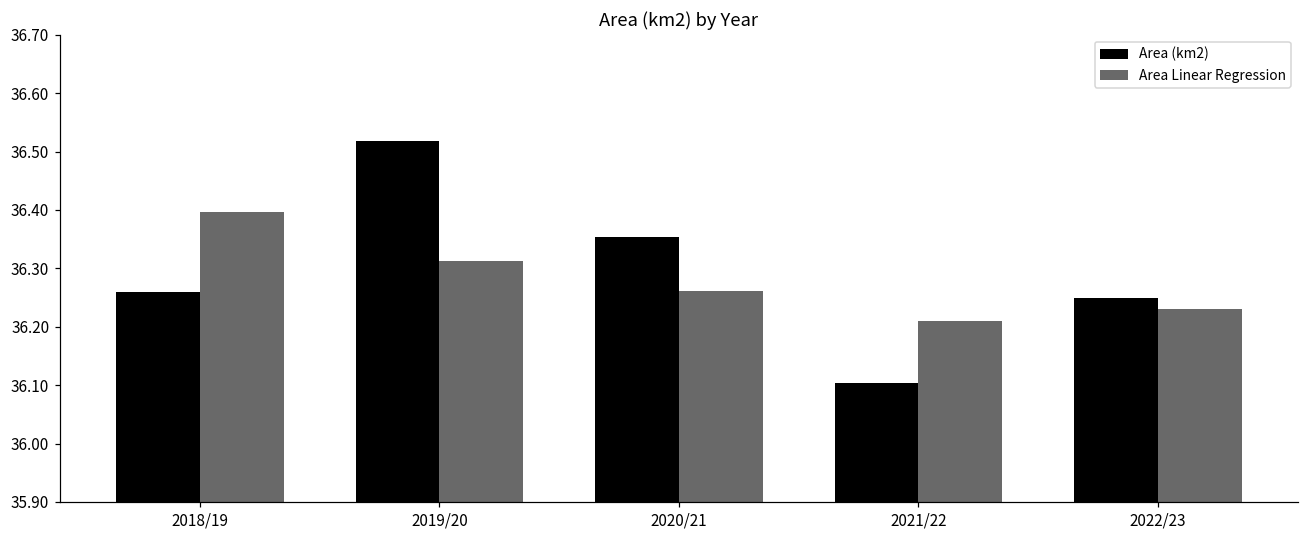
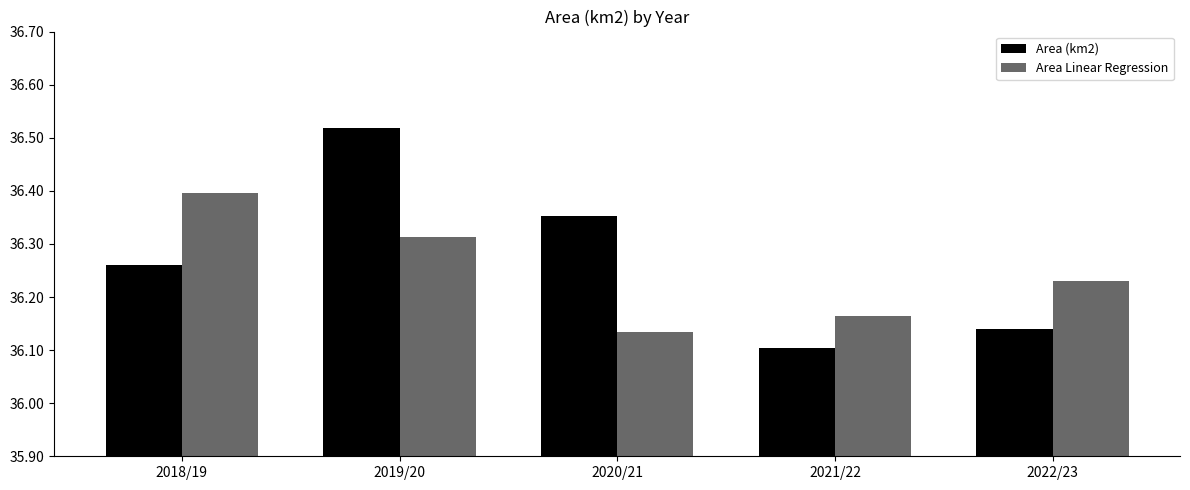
  {
    "Area (km2)": {
      "2018/19": 36.26,
      "2019/20": 36.52,
      "2020/21": 36.35,
      "2021/22": 36.10,
-     "2022/23": 36.25
+     "2022/23": 36.14
    },
    "Area Linear Regression": {
      "2018/19": 36.40,
      "2019/20": 36.31,
-     "2020/21": 36.26,
-     "2021/22": 36.21,
+     "2020/21": 36.13,
+     "2021/22": 36.16,
      "2022/23": 36.23
    }
  }
